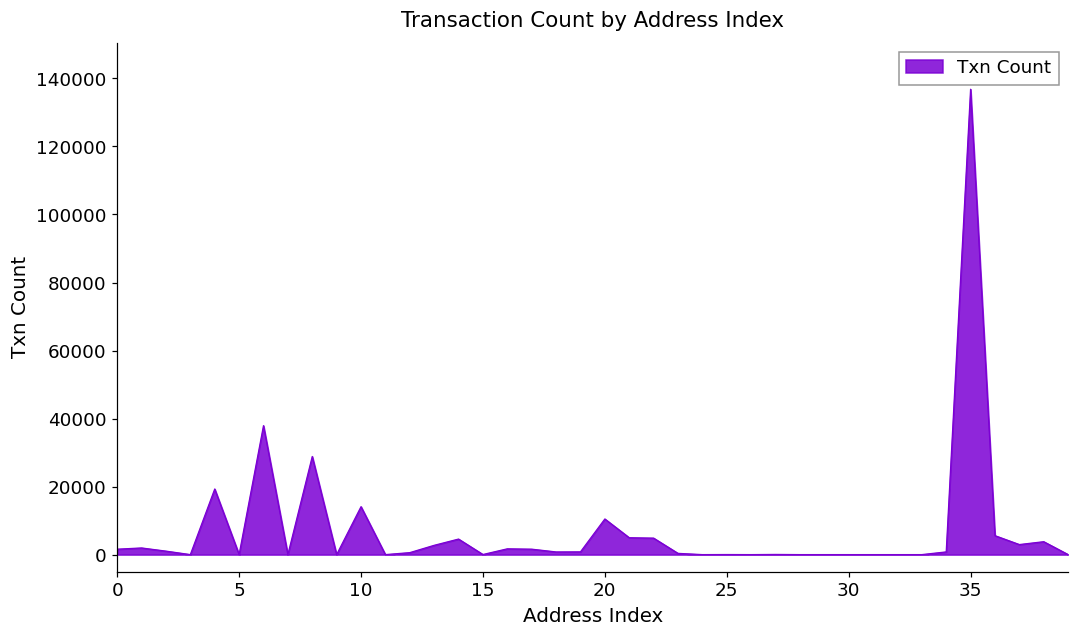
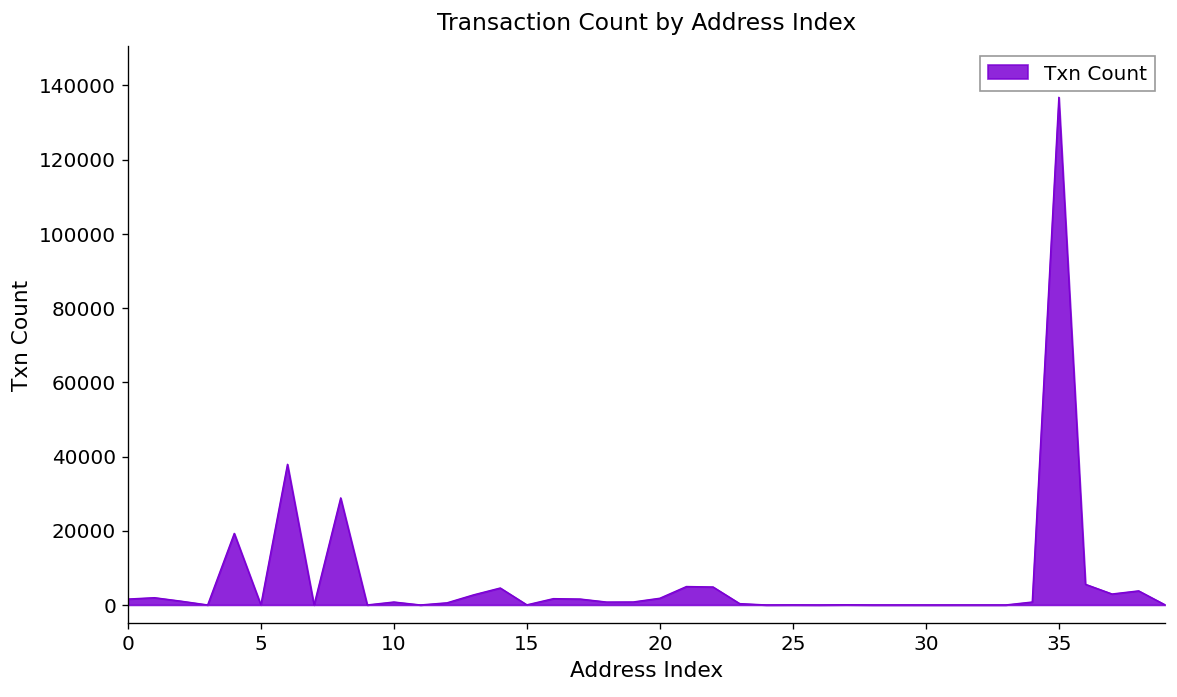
  {
    "0": 2000,
    "5": 0,
-   "10": 14000,
+   "10": 1000,
    "15": 0,
-   "20": 10000,
+   "20": 2000,
    "25": 0,
    "30": 0,
    "35": 137000
  }
